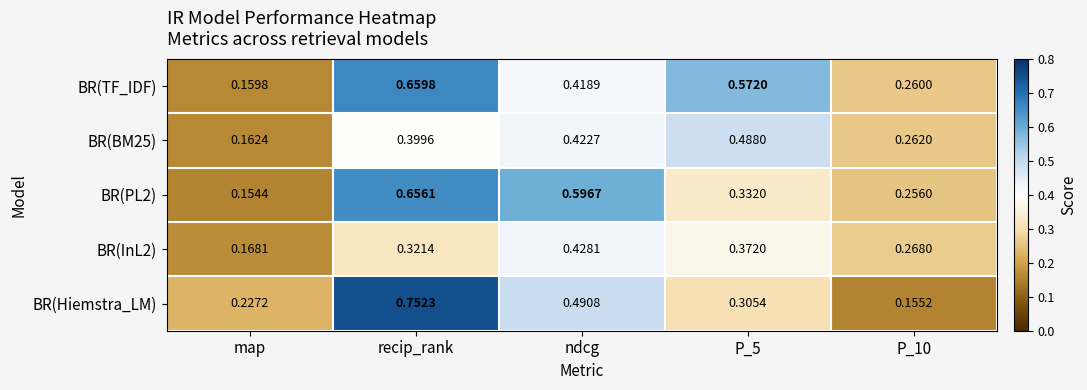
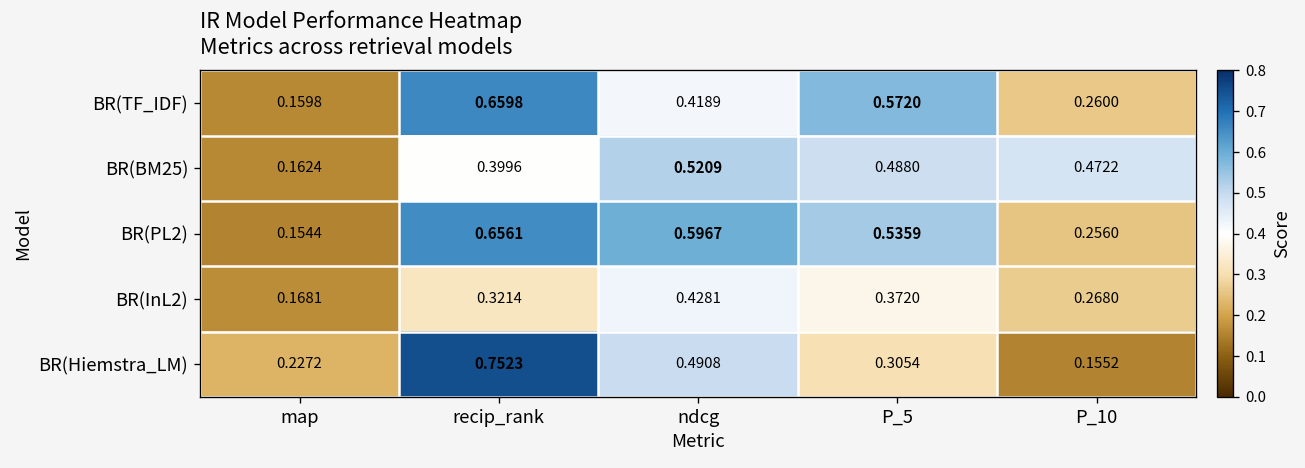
  {
    "BR(TF_IDF)": {
      "map": 0.1598,
      "recip_rank": 0.6598,
      "ndcg": 0.4189,
      "P_5": 0.5720,
      "P_10": 0.2600
    },
    "BR(BM25)": {
      "map": 0.1624,
      "recip_rank": 0.3996,
-     "ndcg": 0.4227,
+     "ndcg": 0.5209,
      "P_5": 0.4880,
-     "P_10": 0.2620
+     "P_10": 0.4722
    },
    "BR(PL2)": {
      "map": 0.1544,
      "recip_rank": 0.6561,
      "ndcg": 0.5967,
-     "P_5": 0.3320,
+     "P_5": 0.5359,
      "P_10": 0.2560
    },
    "BR(InL2)": {
      "map": 0.1681,
      "recip_rank": 0.3214,
      "ndcg": 0.4281,
      "P_5": 0.3720,
      "P_10": 0.2680
    },
    "BR(Hiemstra_LM)": {
      "map": 0.2272,
      "recip_rank": 0.7523,
      "ndcg": 0.4908,
      "P_5": 0.3054,
      "P_10": 0.1552
    }
  }
